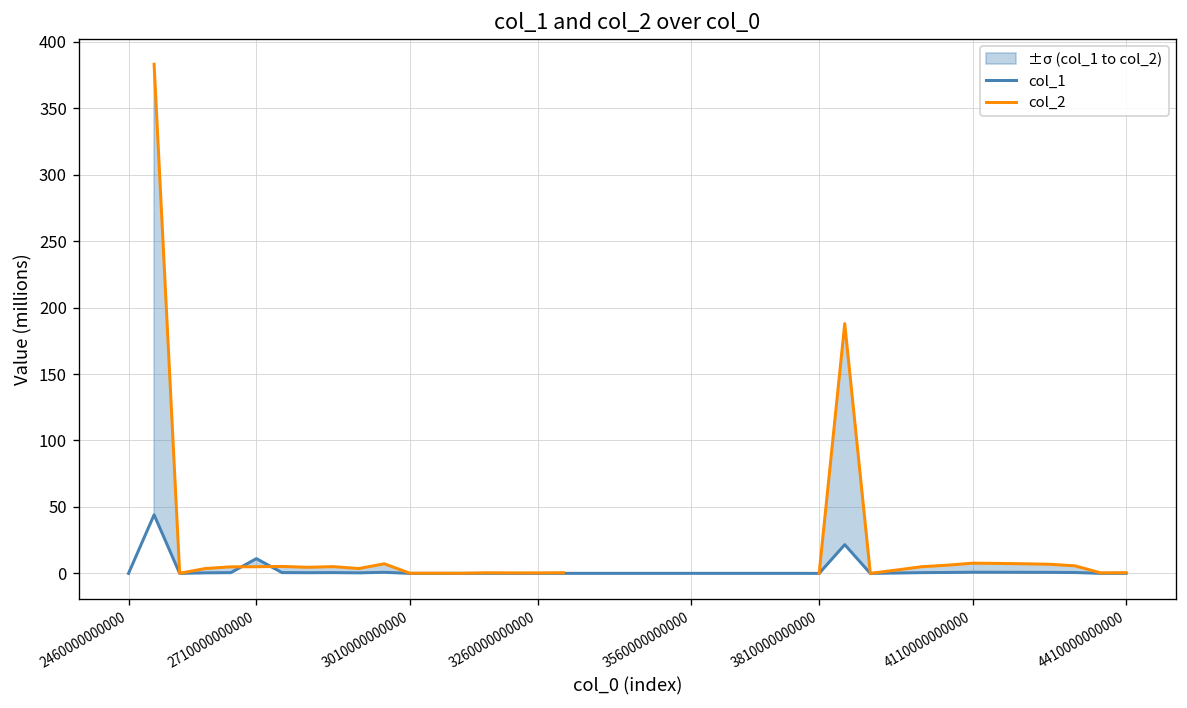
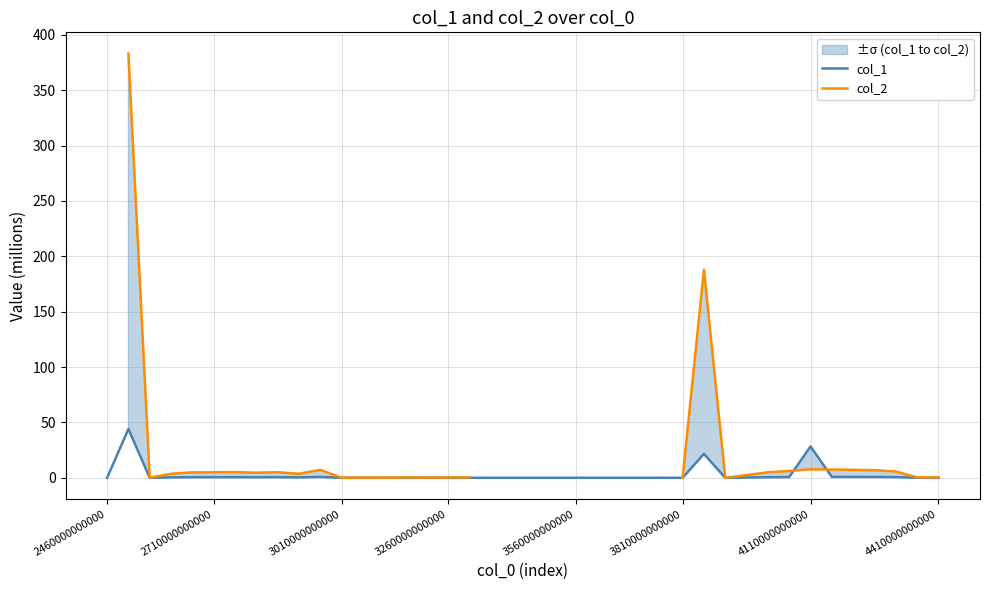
  {
    "col_1": {
      "2460000000000": 0,
-     "2710000000000": 11,
+     "2710000000000": 1,
      "3560000000000": 0,
-     "4110000000000": 1
+     "4110000000000": 28
    },
    "col_2": {
      "2710000000000": 5,
      "4110000000000": 8
    }
  }
